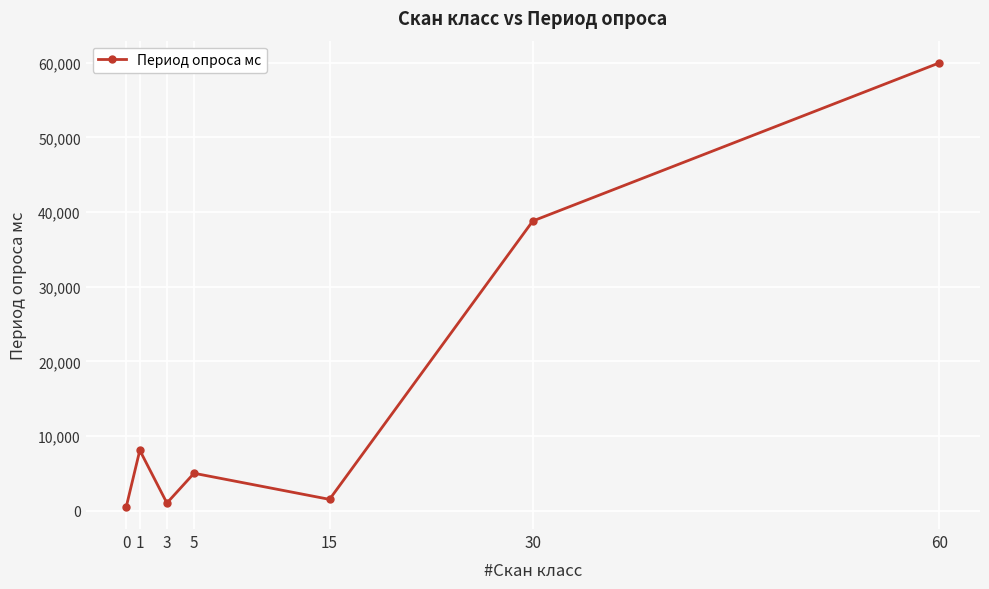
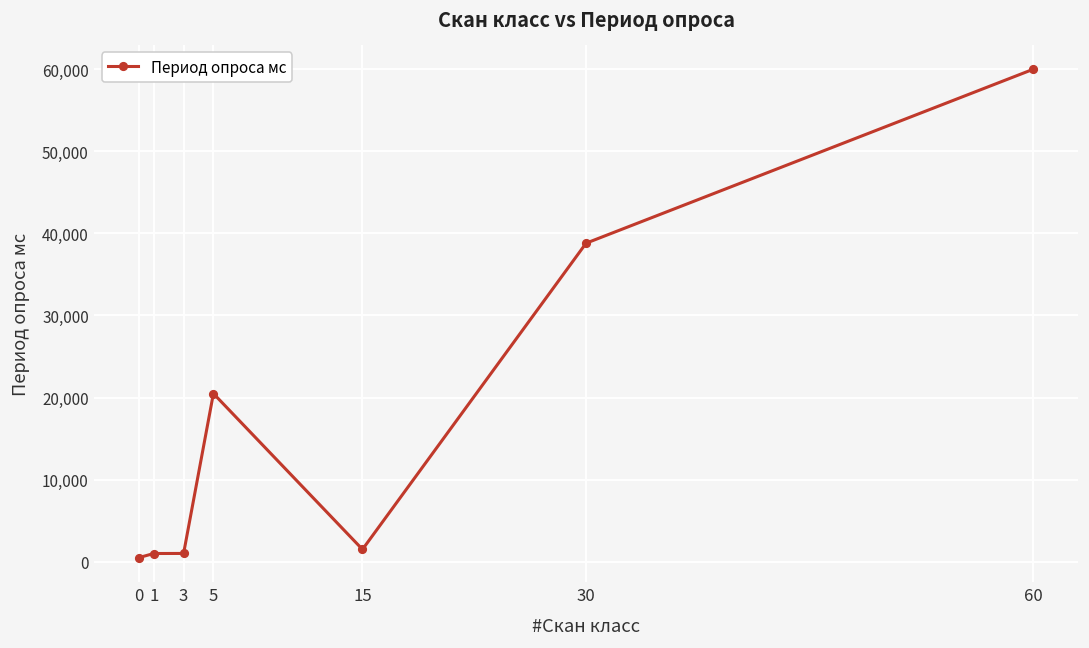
  {
    "0": "1,000",
-   "1": "8,000",
+   "1": "1,000",
    "3": "1,000",
-   "5": "5,000",
+   "5": "20,000",
    "15": "2,000",
    "30": "39,000",
    "60": "60,000"
  }
